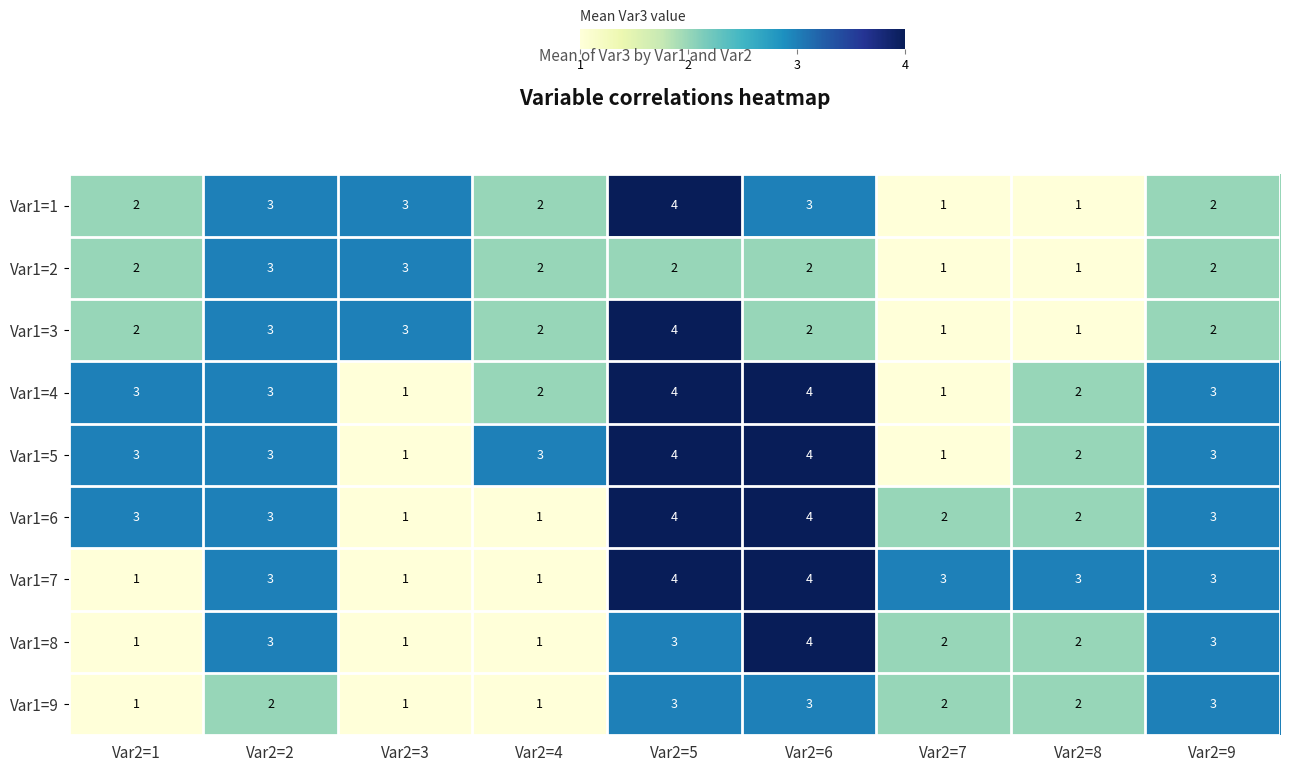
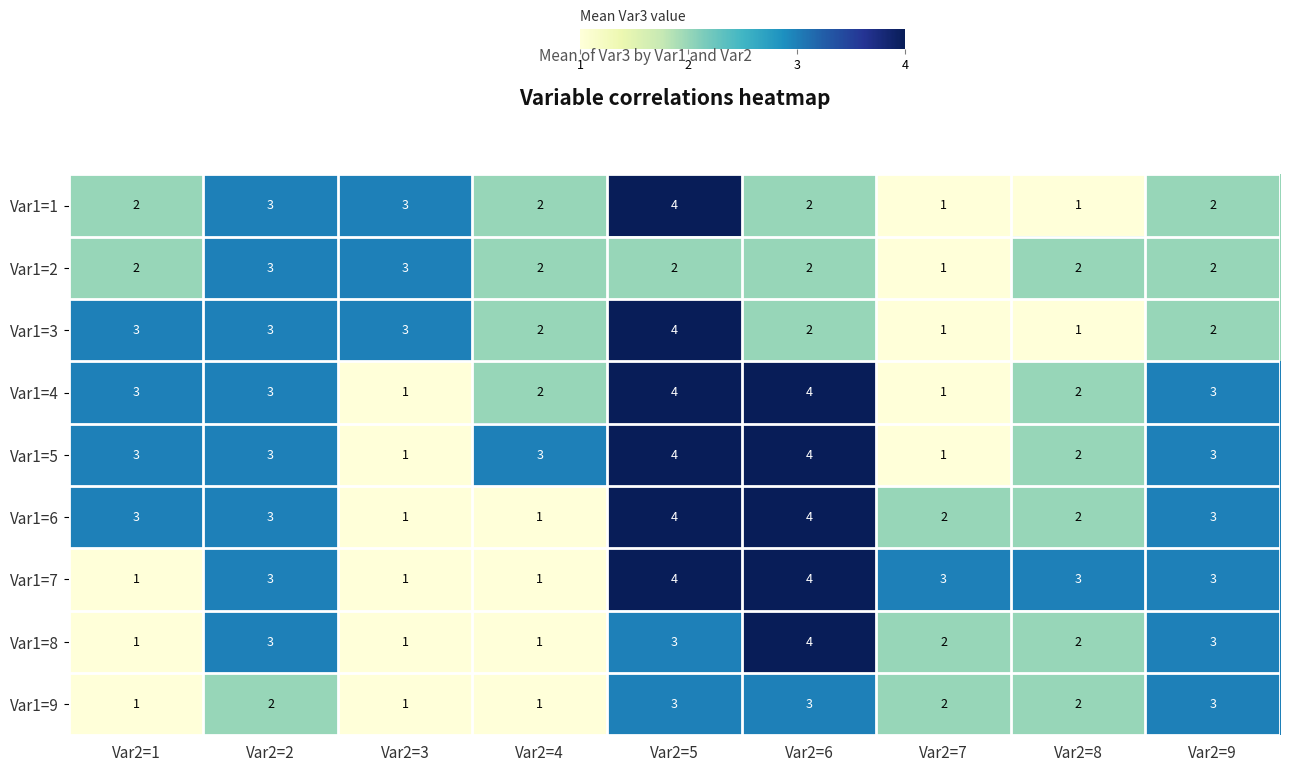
  {
    "Var1=1": {
      "Var2=1": 2,
      "Var2=2": 3,
      "Var2=3": 3,
      "Var2=4": 2,
      "Var2=5": 4,
-     "Var2=6": 3,
+     "Var2=6": 2,
      "Var2=7": 1,
      "Var2=8": 1,
      "Var2=9": 2
    },
    "Var1=2": {
      "Var2=1": 2,
      "Var2=2": 3,
      "Var2=3": 3,
      "Var2=4": 2,
      "Var2=5": 2,
      "Var2=6": 2,
      "Var2=7": 1,
-     "Var2=8": 1,
+     "Var2=8": 2,
      "Var2=9": 2
    },
    "Var1=3": {
-     "Var2=1": 2,
+     "Var2=1": 3,
      "Var2=2": 3,
      "Var2=3": 3,
      "Var2=4": 2,
      "Var2=5": 4,
      "Var2=6": 2,
      "Var2=7": 1,
      "Var2=8": 1,
      "Var2=9": 2
    },
    "Var1=4": {
      "Var2=1": 3,
      "Var2=2": 3,
      "Var2=3": 1,
      "Var2=4": 2,
      "Var2=5": 4,
      "Var2=6": 4,
      "Var2=7": 1,
      "Var2=8": 2,
      "Var2=9": 3
    },
    "Var1=5": {
      "Var2=1": 3,
      "Var2=2": 3,
      "Var2=3": 1,
      "Var2=4": 3,
      "Var2=5": 4,
      "Var2=6": 4,
      "Var2=7": 1,
      "Var2=8": 2,
      "Var2=9": 3
    },
    "Var1=6": {
      "Var2=1": 3,
      "Var2=2": 3,
      "Var2=3": 1,
      "Var2=4": 1,
      "Var2=5": 4,
      "Var2=6": 4,
      "Var2=7": 2,
      "Var2=8": 2,
      "Var2=9": 3
    },
    "Var1=7": {
      "Var2=1": 1,
      "Var2=2": 3,
      "Var2=3": 1,
      "Var2=4": 1,
      "Var2=5": 4,
      "Var2=6": 4,
      "Var2=7": 3,
      "Var2=8": 3,
      "Var2=9": 3
    },
    "Var1=8": {
      "Var2=1": 1,
      "Var2=2": 3,
      "Var2=3": 1,
      "Var2=4": 1,
      "Var2=5": 3,
      "Var2=6": 4,
      "Var2=7": 2,
      "Var2=8": 2,
      "Var2=9": 3
    },
    "Var1=9": {
      "Var2=1": 1,
      "Var2=2": 2,
      "Var2=3": 1,
      "Var2=4": 1,
      "Var2=5": 3,
      "Var2=6": 3,
      "Var2=7": 2,
      "Var2=8": 2,
      "Var2=9": 3
    }
  }
